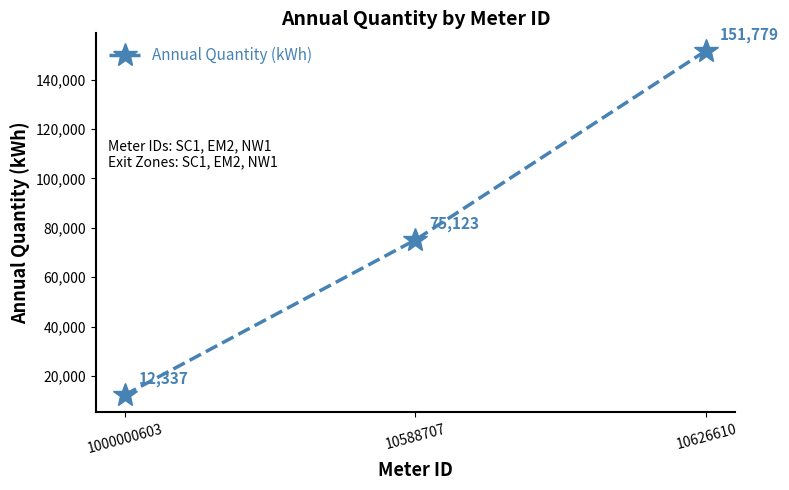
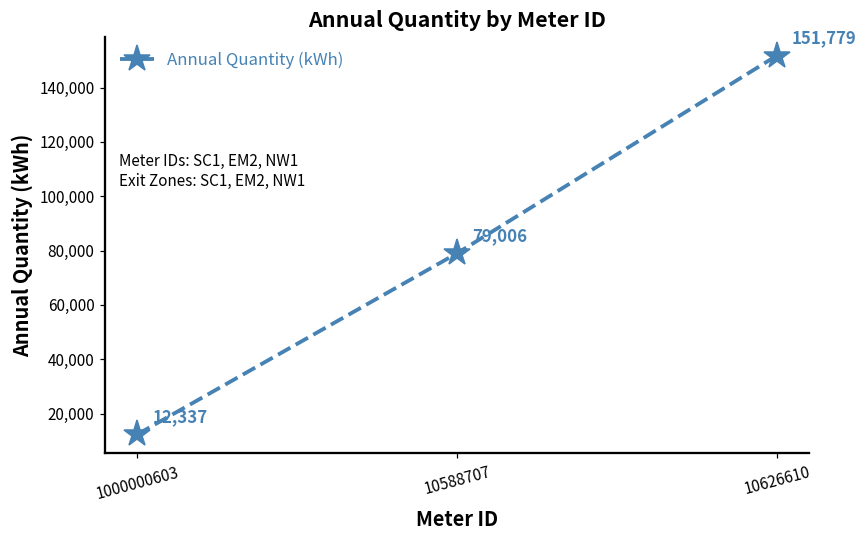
  {
    "1000000603": "12,337",
-   "10588707": "75,123",
+   "10588707": "79,006",
    "10626610": "151,779"
  }
